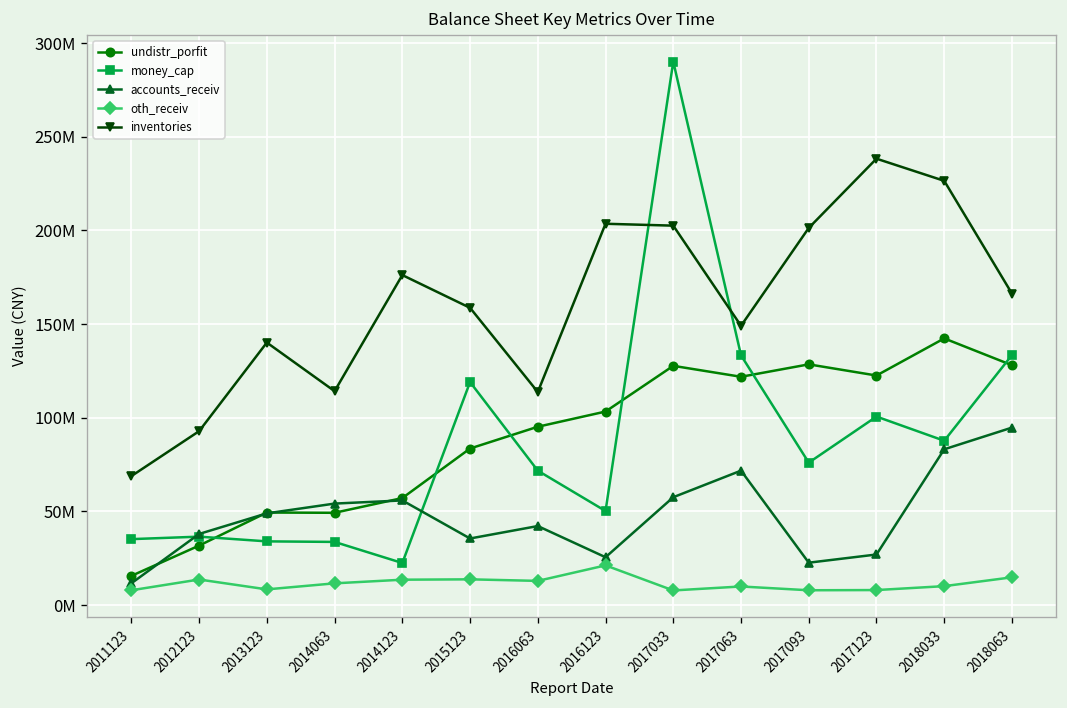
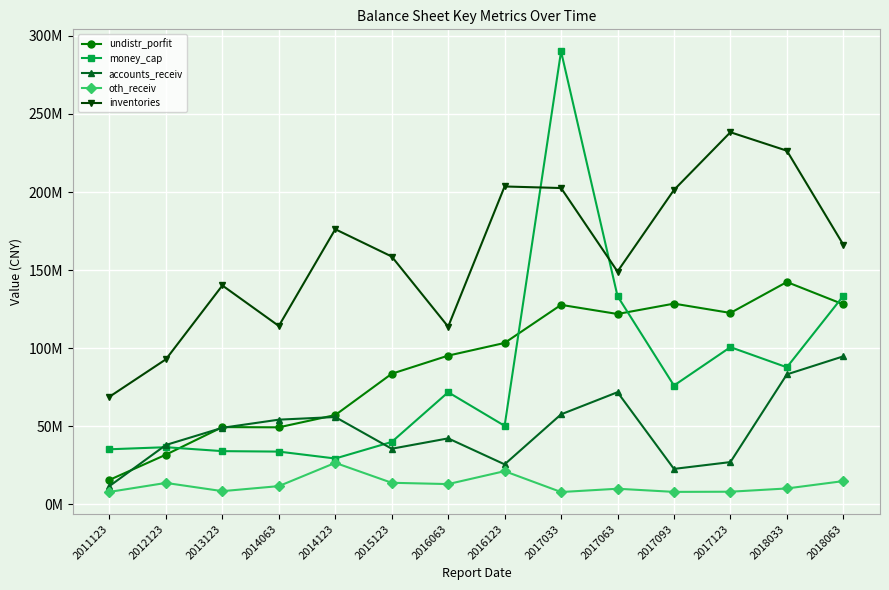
  {
    "money_cap": {
      "2011123": 35000000,
      "2013123": 34000000,
      "2014063": 34000000,
-     "2014123": 22000000,
-     "2015123": 119000000,
+     "2014123": 29000000,
+     "2015123": 40000000,
      "2016063": 72000000,
      "2016123": 50000000,
      "2017033": 290000000,
      "2017063": 133000000,
      "2017093": 76000000,
      "2017123": 101000000,
      "2018033": 88000000,
      "2018063": 133000000
    },
    "oth_receiv": {
      "2011123": 8000000,
      "2012123": 14000000,
      "2013123": 8000000,
      "2014063": 12000000,
-     "2014123": 14000000,
+     "2014123": 27000000,
      "2015123": 14000000,
      "2016063": 13000000,
      "2016123": 21000000,
      "2017033": 8000000,
      "2017063": 10000000,
      "2017093": 8000000,
      "2017123": 8000000,
      "2018033": 10000000,
      "2018063": 15000000
    }
  }
